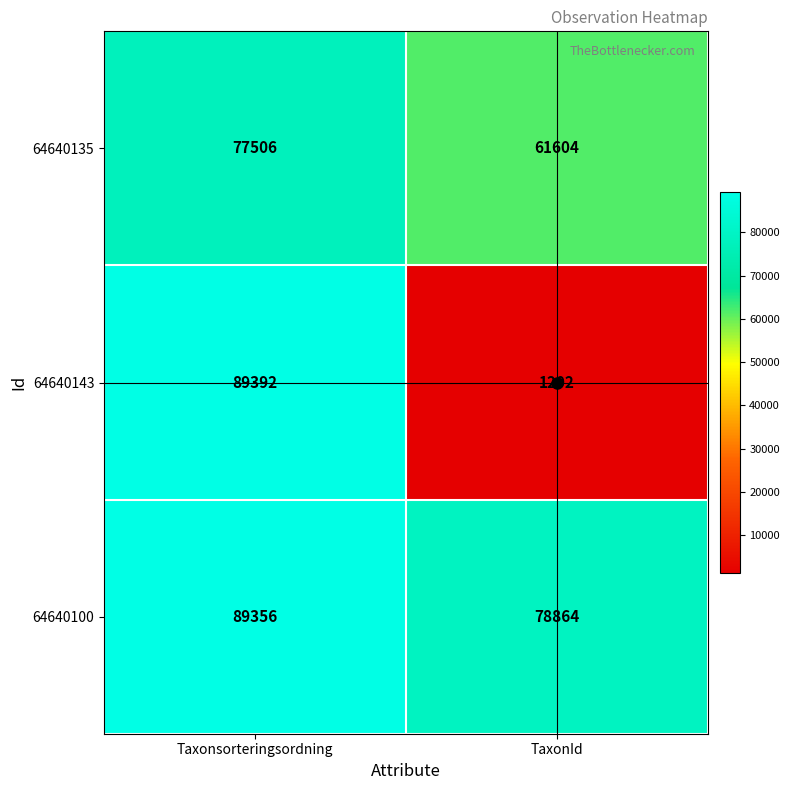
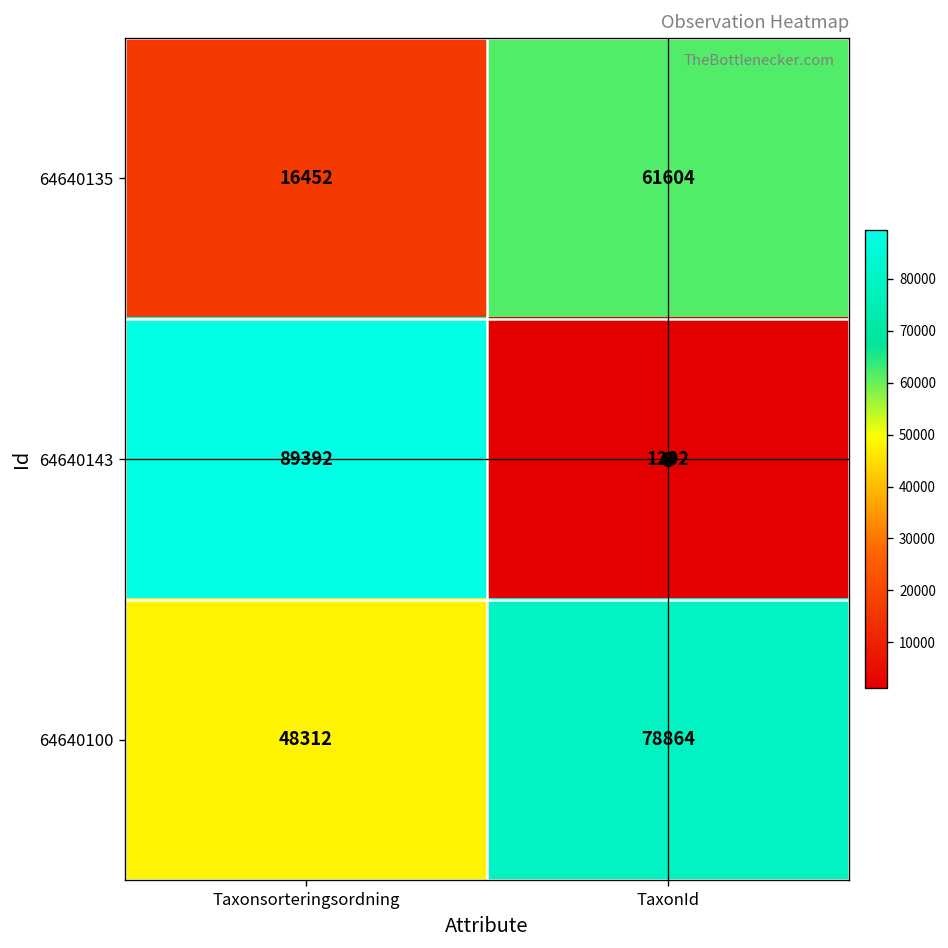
  {
    "64640135": {
-     "Taxonsorteringsordning": 77506
+     "Taxonsorteringsordning": 16452
    },
    "64640143": {
      "Taxonsorteringsordning": 89392
    },
    "64640100": {
-     "Taxonsorteringsordning": 89356,
+     "Taxonsorteringsordning": 48312,
      "TaxonId": 78864
    }
  }
